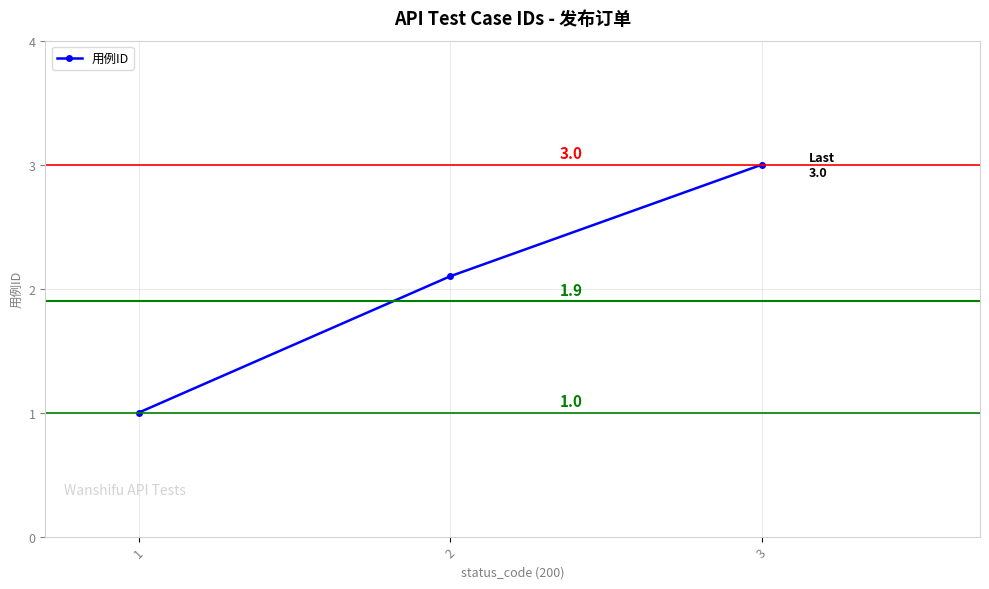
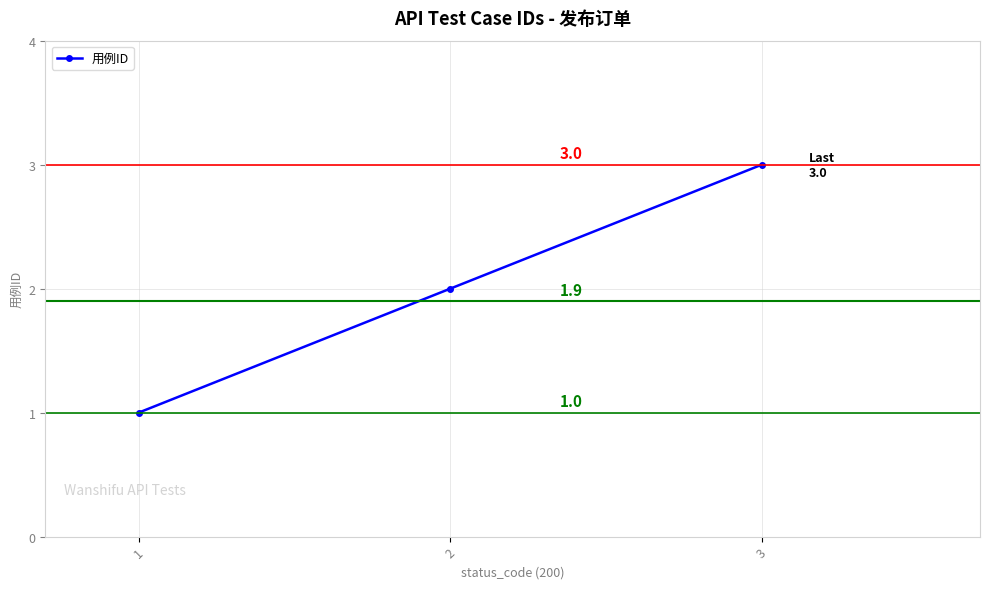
  {
    "1": 1.0,
-   "2": 2.1,
+   "2": 2.0,
    "3": 3.0
  }
